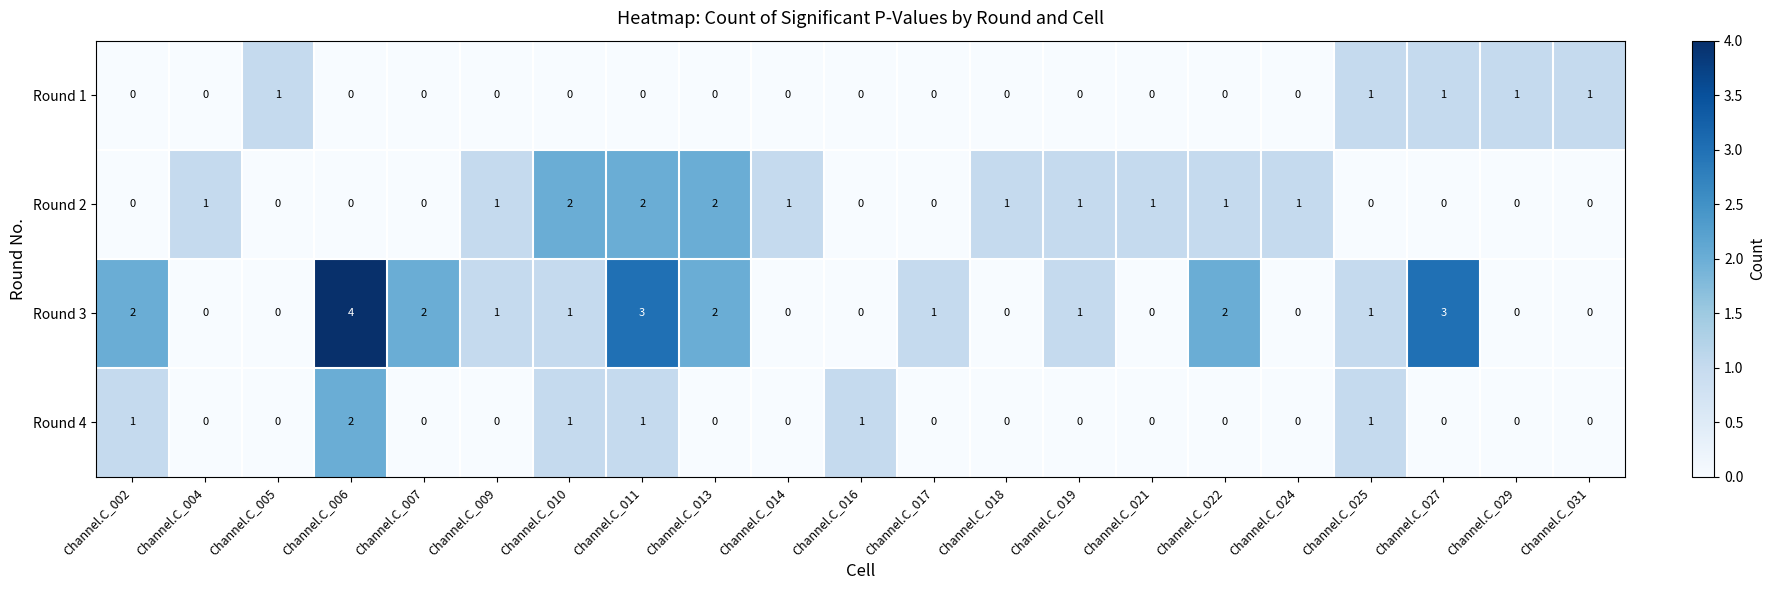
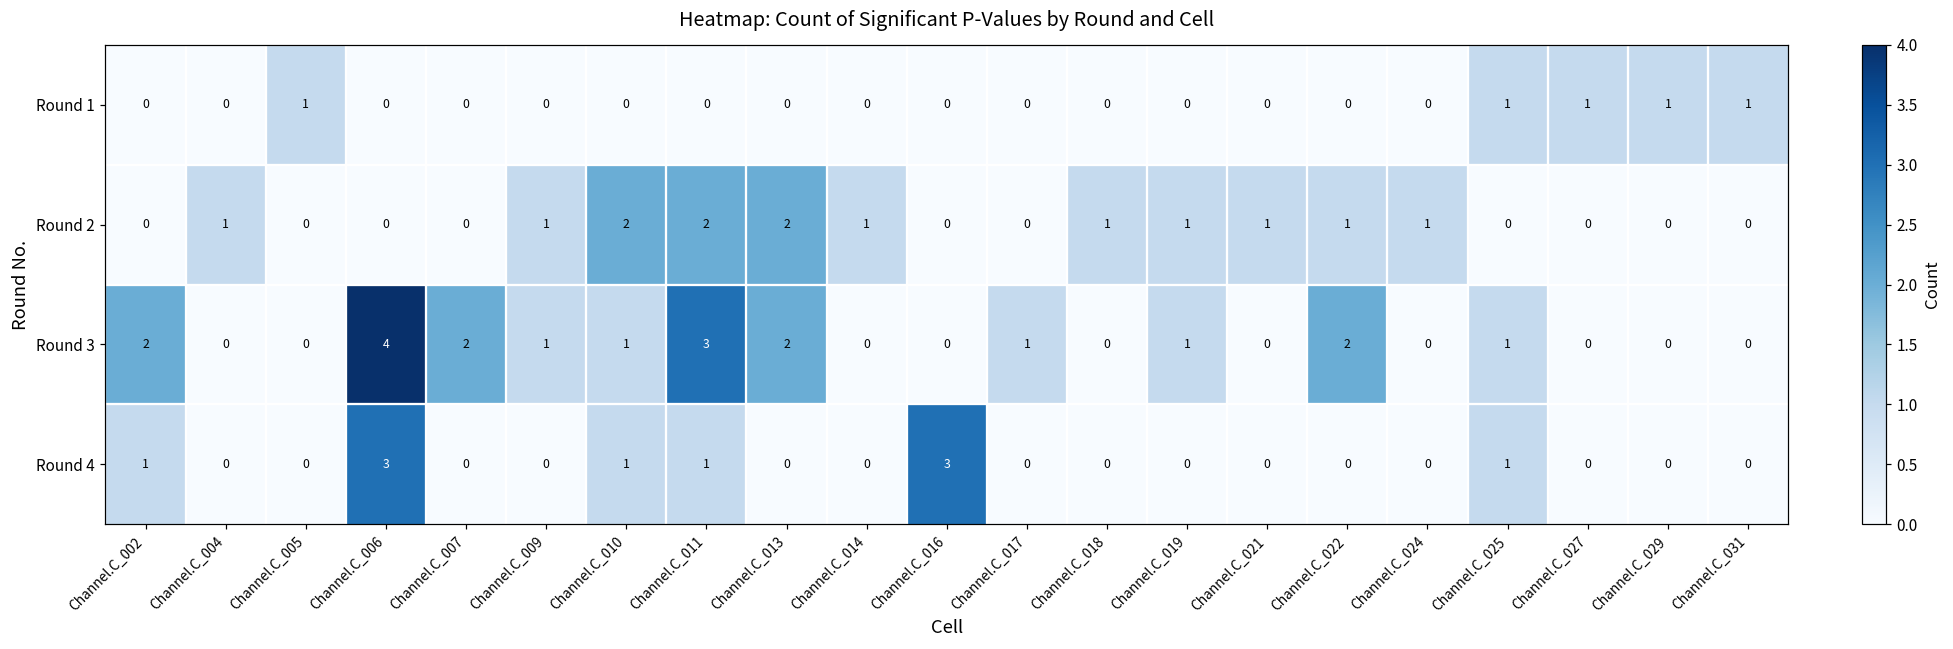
  {
    "Round 1": {
      "Channel.C_002": 0,
      "Channel.C_004": 0,
      "Channel.C_005": 1,
      "Channel.C_006": 0,
      "Channel.C_007": 0,
      "Channel.C_009": 0,
      "Channel.C_010": 0,
      "Channel.C_011": 0,
      "Channel.C_013": 0,
      "Channel.C_014": 0,
      "Channel.C_016": 0,
      "Channel.C_017": 0,
      "Channel.C_018": 0,
      "Channel.C_019": 0,
      "Channel.C_021": 0,
      "Channel.C_022": 0,
      "Channel.C_024": 0,
      "Channel.C_025": 1,
      "Channel.C_027": 1,
      "Channel.C_029": 1,
      "Channel.C_031": 1
    },
    "Round 2": {
      "Channel.C_002": 0,
      "Channel.C_004": 1,
      "Channel.C_005": 0,
      "Channel.C_006": 0,
      "Channel.C_007": 0,
      "Channel.C_009": 1,
      "Channel.C_010": 2,
      "Channel.C_011": 2,
      "Channel.C_013": 2,
      "Channel.C_014": 1,
      "Channel.C_016": 0,
      "Channel.C_017": 0,
      "Channel.C_018": 1,
      "Channel.C_019": 1,
      "Channel.C_021": 1,
      "Channel.C_022": 1,
      "Channel.C_024": 1,
      "Channel.C_025": 0,
      "Channel.C_027": 0,
      "Channel.C_029": 0,
      "Channel.C_031": 0
    },
    "Round 3": {
      "Channel.C_002": 2,
      "Channel.C_004": 0,
      "Channel.C_005": 0,
      "Channel.C_006": 4,
      "Channel.C_007": 2,
      "Channel.C_009": 1,
      "Channel.C_010": 1,
      "Channel.C_011": 3,
      "Channel.C_013": 2,
      "Channel.C_014": 0,
      "Channel.C_016": 0,
      "Channel.C_017": 1,
      "Channel.C_018": 0,
      "Channel.C_019": 1,
      "Channel.C_021": 0,
      "Channel.C_022": 2,
      "Channel.C_024": 0,
      "Channel.C_025": 1,
-     "Channel.C_027": 3,
+     "Channel.C_027": 0,
      "Channel.C_029": 0,
      "Channel.C_031": 0
    },
    "Round 4": {
      "Channel.C_002": 1,
      "Channel.C_004": 0,
      "Channel.C_005": 0,
-     "Channel.C_006": 2,
+     "Channel.C_006": 3,
      "Channel.C_007": 0,
      "Channel.C_009": 0,
      "Channel.C_010": 1,
      "Channel.C_011": 1,
      "Channel.C_013": 0,
      "Channel.C_014": 0,
-     "Channel.C_016": 1,
+     "Channel.C_016": 3,
      "Channel.C_017": 0,
      "Channel.C_018": 0,
      "Channel.C_019": 0,
      "Channel.C_021": 0,
      "Channel.C_022": 0,
      "Channel.C_024": 0,
      "Channel.C_025": 1,
      "Channel.C_027": 0,
      "Channel.C_029": 0,
      "Channel.C_031": 0
    }
  }
